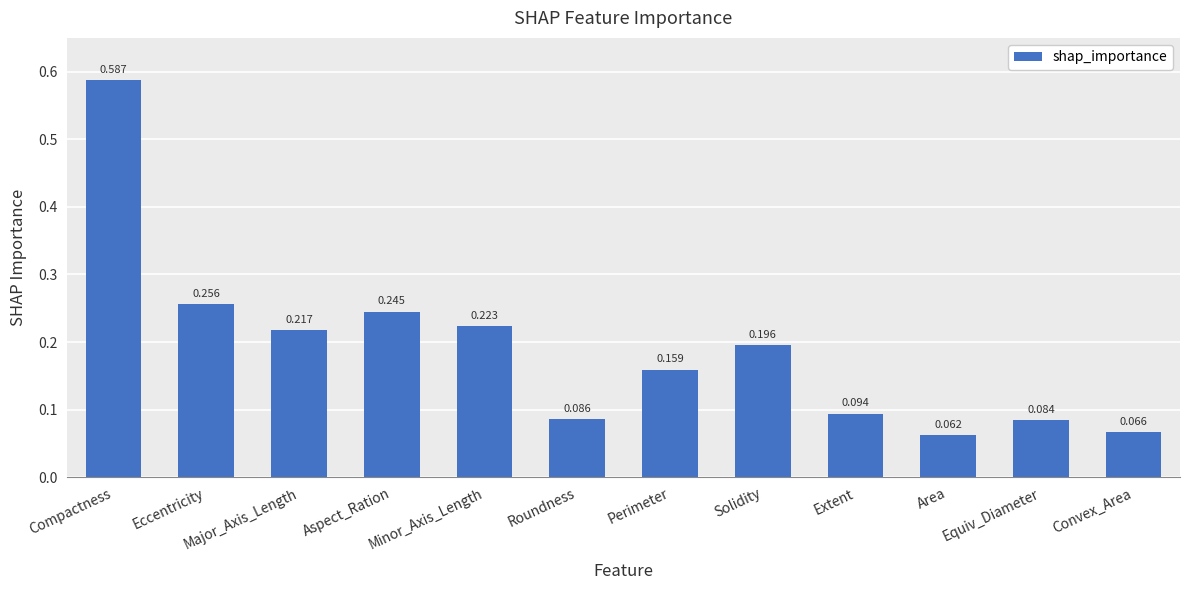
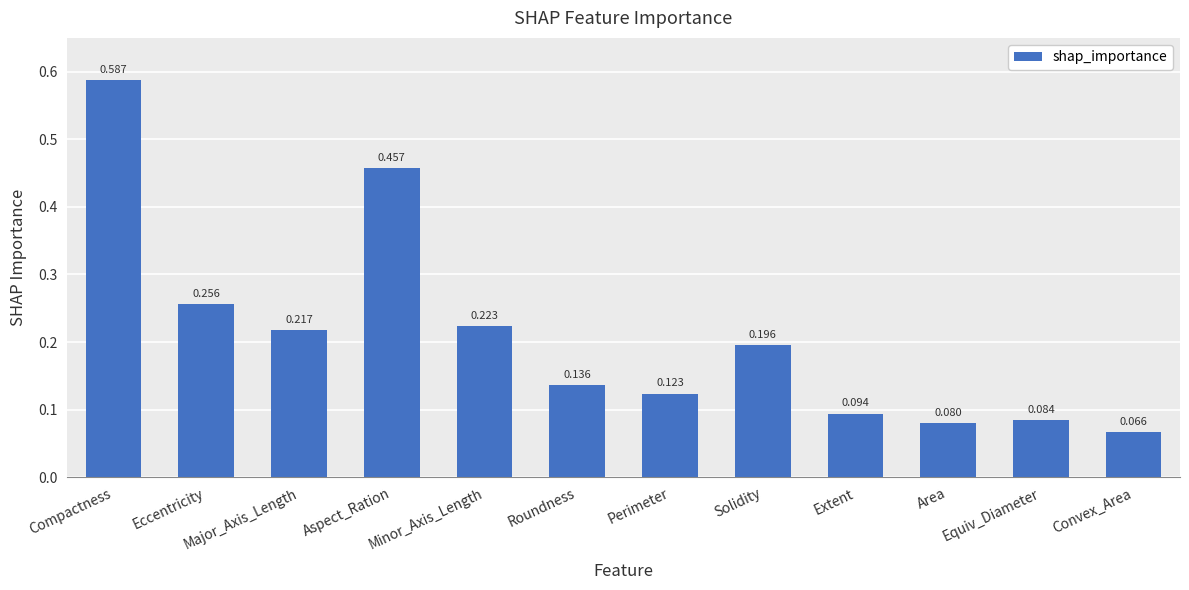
  {
    "Compactness": 0.587,
    "Eccentricity": 0.256,
    "Major_Axis_Length": 0.217,
-   "Aspect_Ration": 0.245,
+   "Aspect_Ration": 0.457,
    "Minor_Axis_Length": 0.223,
-   "Roundness": 0.086,
-   "Perimeter": 0.159,
+   "Roundness": 0.136,
+   "Perimeter": 0.123,
    "Solidity": 0.196,
    "Extent": 0.094,
-   "Area": 0.062,
+   "Area": 0.080,
    "Equiv_Diameter": 0.084,
    "Convex_Area": 0.066
  }
